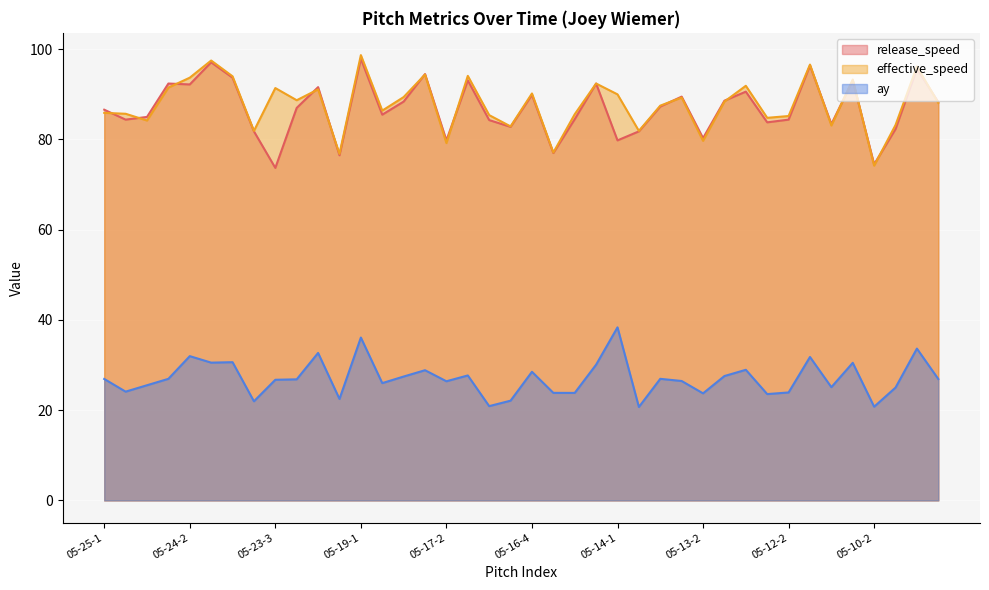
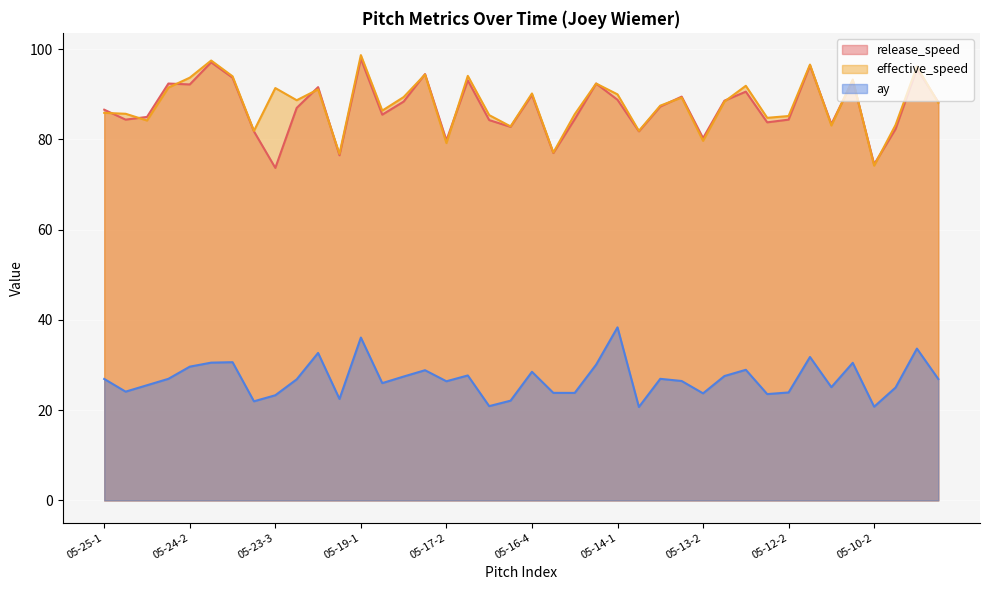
  {
    "release_speed": {
      "05-25-1": 87,
      "05-24-2": 92,
      "05-23-3": 74,
      "05-19-1": 98,
      "05-17-2": 80,
-     "05-14-1": 80,
+     "05-14-1": 89,
      "05-13-2": 80,
      "05-12-2": 84
    },
    "effective_speed": {
      "05-25-1": 86,
      "05-24-2": 94,
      "05-23-3": 91,
      "05-19-1": 99,
      "05-17-2": 79,
      "05-14-1": 90,
      "05-13-2": 80,
      "05-12-2": 85
    },
    "ay": {
      "05-25-1": 27,
-     "05-24-2": 32,
-     "05-23-3": 27,
+     "05-24-2": 30,
+     "05-23-3": 23,
      "05-19-1": 36,
      "05-17-2": 26,
      "05-16-4": 29,
      "05-14-1": 38,
      "05-13-2": 24,
      "05-12-2": 24,
      "05-10-2": 21
    }
  }
